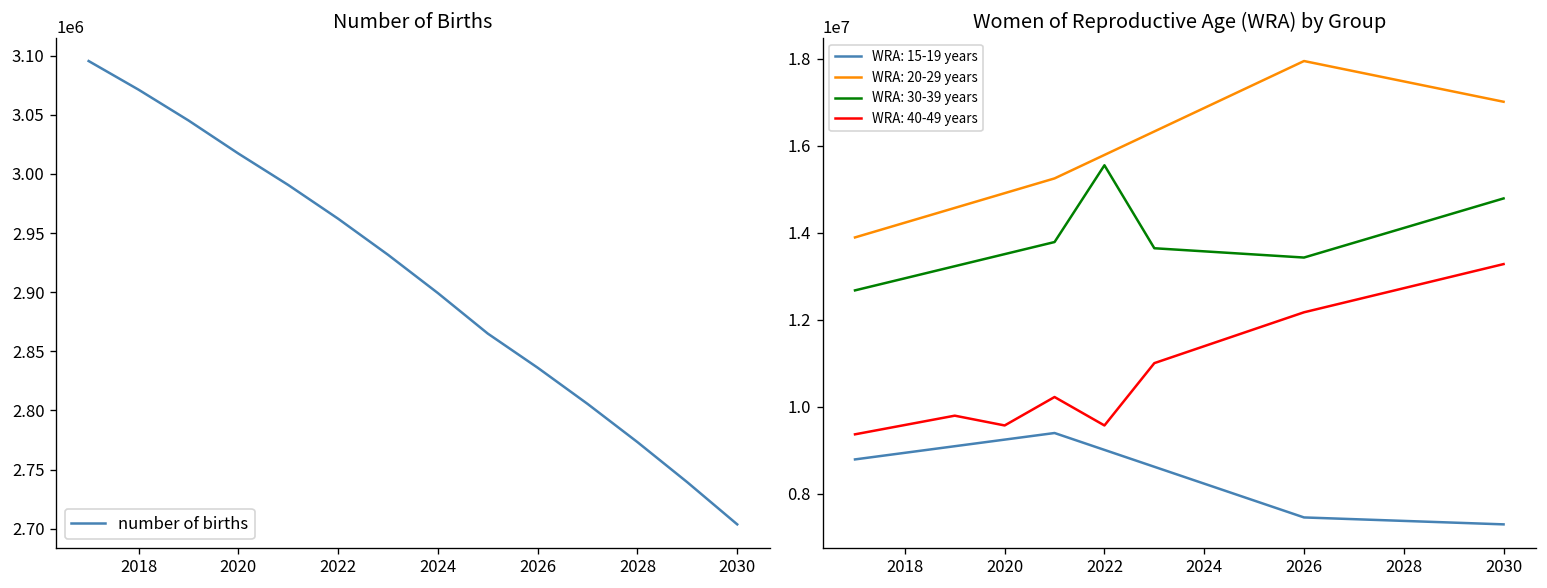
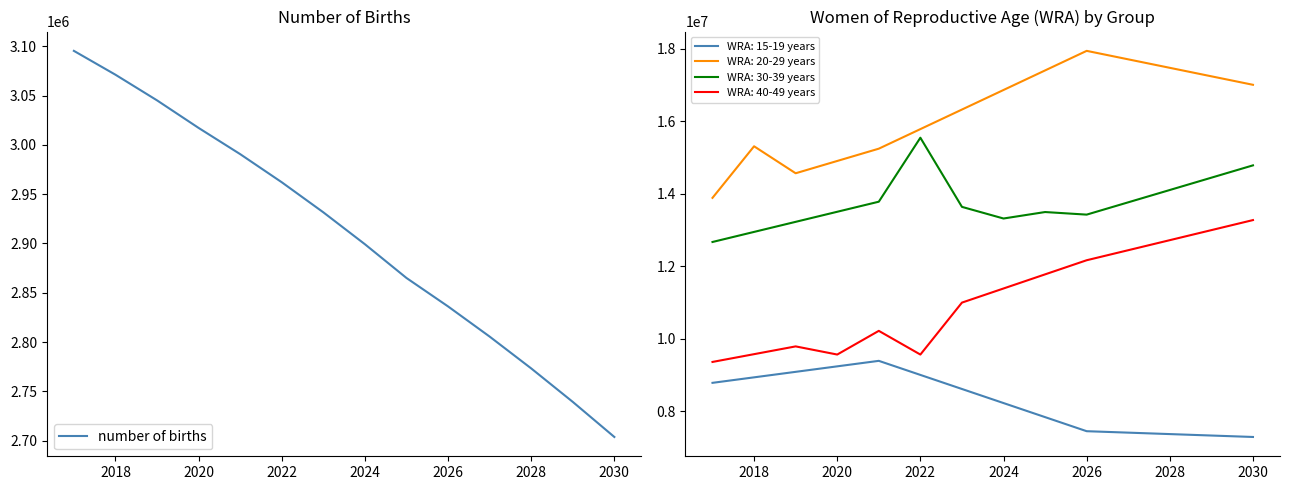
  {
    "Number of Births": {
      "2018": 3070000,
      "2020": 3020000,
      "2022": 2960000,
      "2024": 2900000,
      "2026": 2840000,
      "2028": 2770000,
      "2030": 2700000
    },
    "Women of Reproductive Age (WRA) by Group": {
      "WRA: 15-19 years": {
        "2018": 8900000,
        "2020": 9200000,
        "2022": 9000000,
        "2024": 8200000,
        "2026": 7500000,
        "2028": 7400000,
        "2030": 7300000
      },
      "WRA: 20-29 years": {
-       "2018": 14200000,
+       "2018": 15300000,
        "2020": 14900000,
        "2022": 15800000,
        "2024": 16900000,
        "2026": 17900000,
        "2028": 17500000,
        "2030": 17000000
      },
      "WRA: 30-39 years": {
        "2018": 12900000,
        "2020": 13500000,
        "2022": 15500000,
-       "2024": 13600000,
+       "2024": 13300000,
        "2026": 13400000,
        "2028": 14100000,
        "2030": 14800000
      },
      "WRA: 40-49 years": {
        "2018": 9600000,
        "2020": 9600000,
        "2022": 9600000,
        "2024": 11400000,
        "2026": 12200000,
        "2028": 12700000,
        "2030": 13300000
      }
    }
  }
